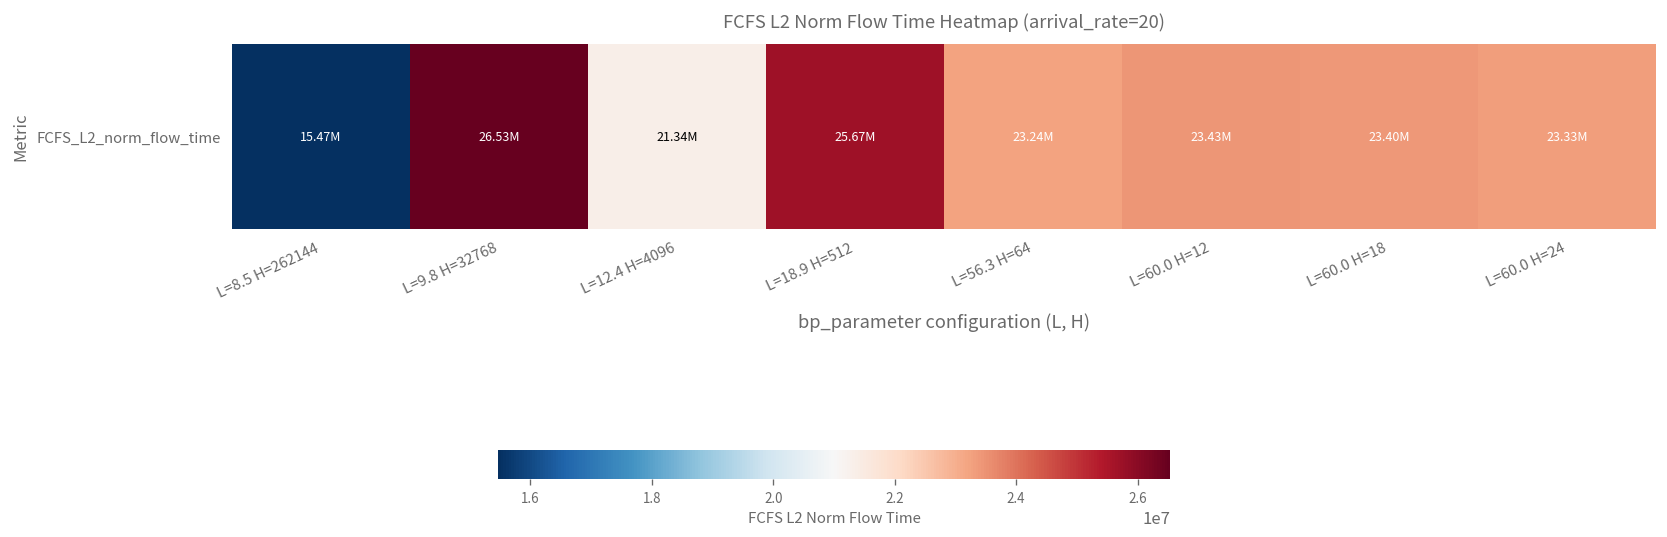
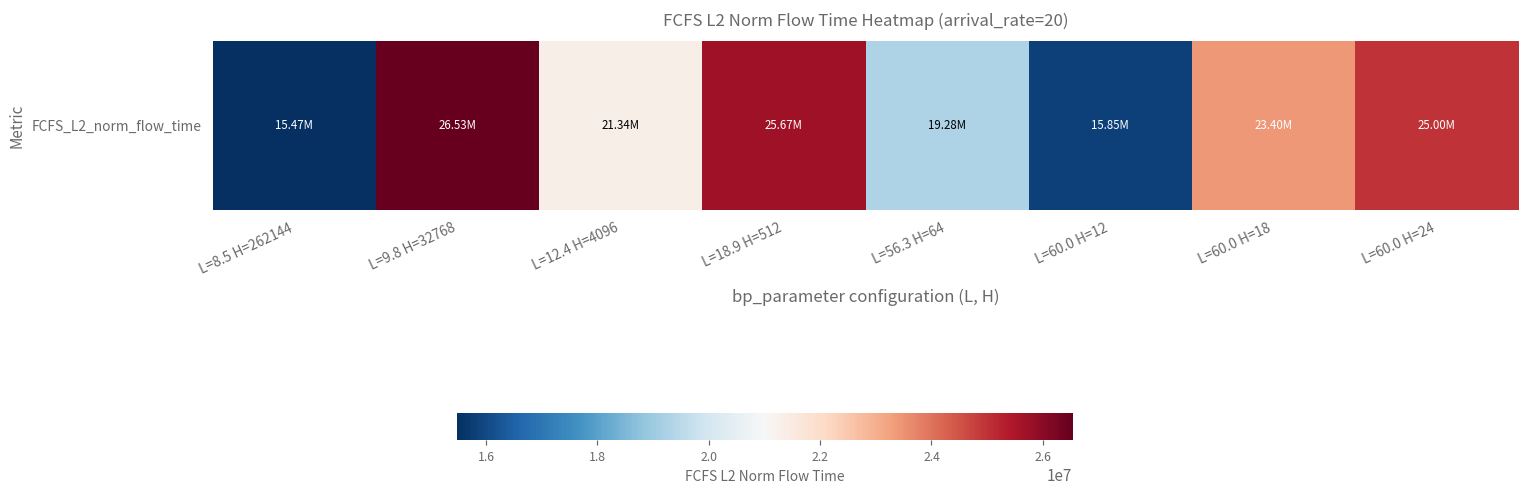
  {
    "FCFS_L2_norm_flow_time": {
      "L=8.5 H=262144": "15.47M",
      "L=9.8 H=32768": "26.53M",
      "L=12.4 H=4096": "21.34M",
      "L=18.9 H=512": "25.67M",
-     "L=56.3 H=64": "23.24M",
-     "L=60.0 H=12": "23.43M",
+     "L=56.3 H=64": "19.28M",
+     "L=60.0 H=12": "15.85M",
      "L=60.0 H=18": "23.40M",
-     "L=60.0 H=24": "23.33M"
+     "L=60.0 H=24": "25.00M"
    }
  }
